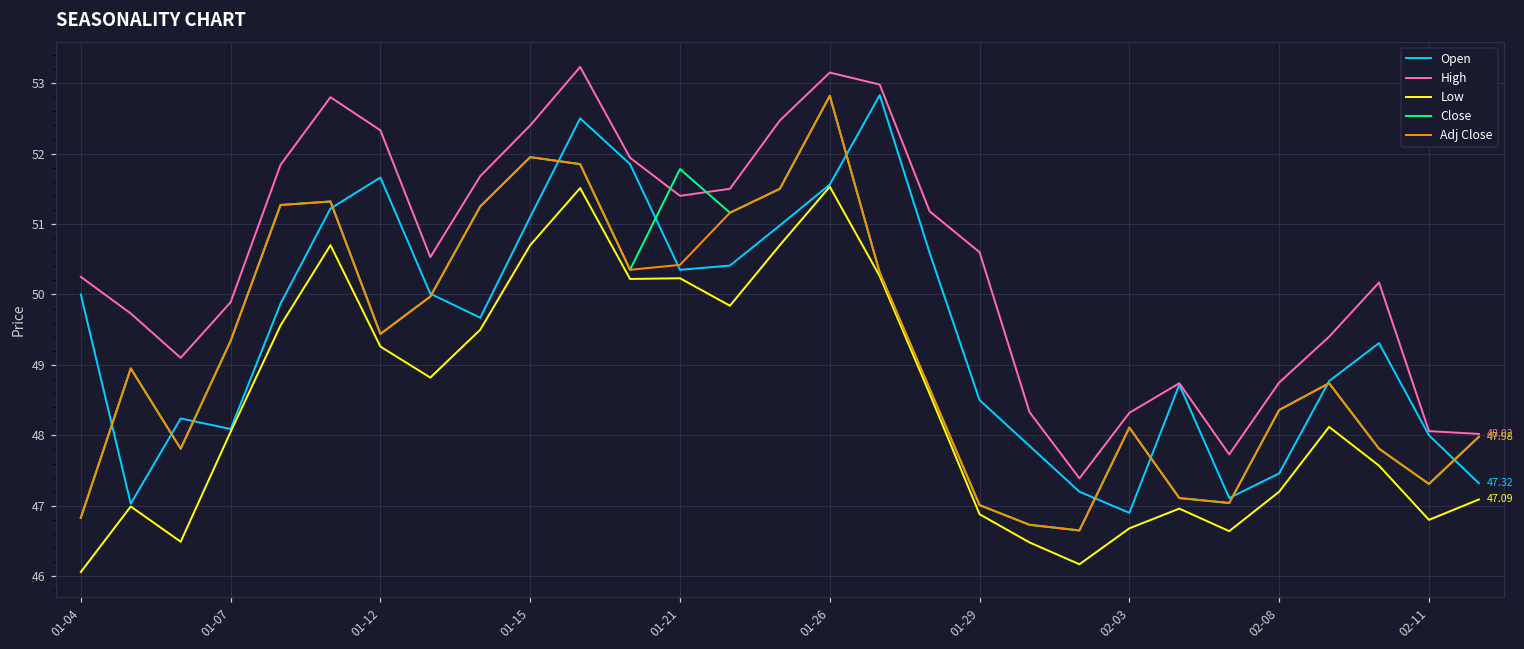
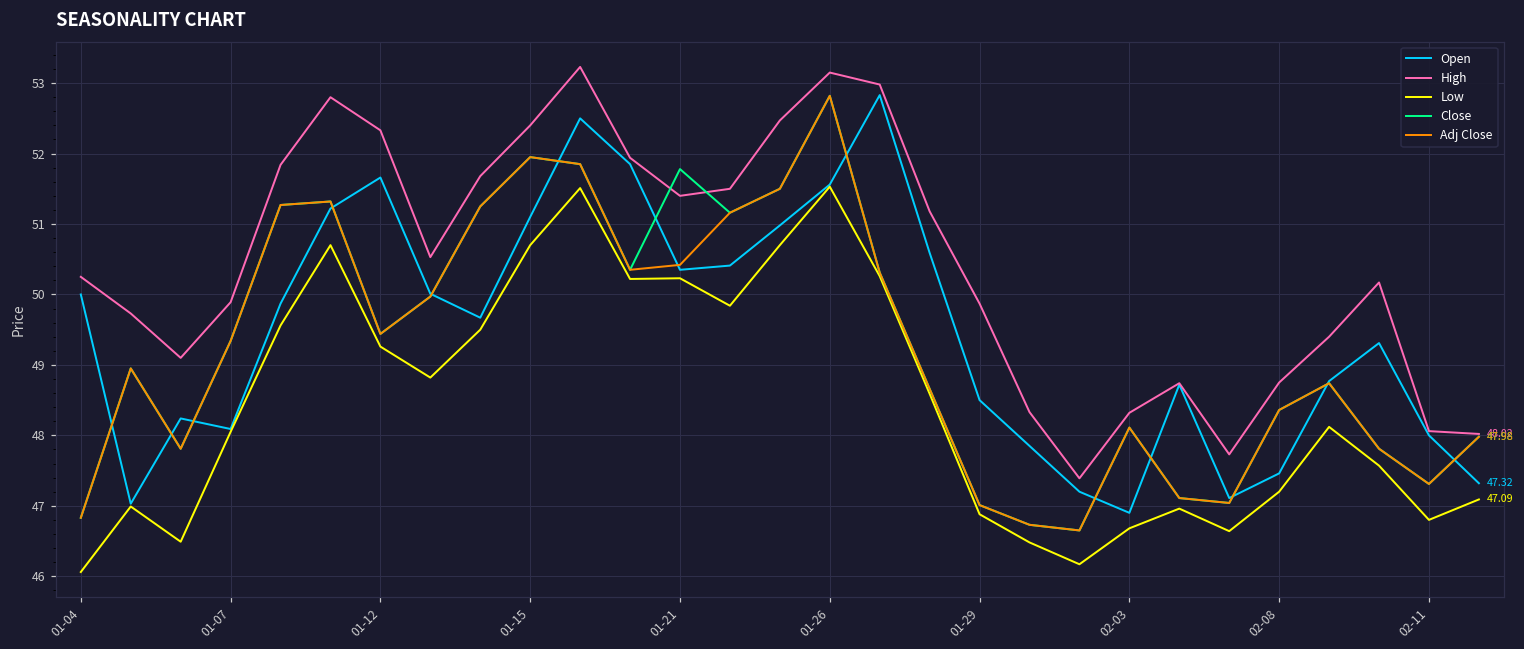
  {
    "Open": {
      "01-04": 50.0,
      "01-07": 48.1,
      "01-12": 51.7,
      "01-15": 51.1,
      "01-21": 50.4,
      "01-29": 48.5,
      "02-03": 46.9,
      "02-08": 47.5,
      "02-11": 48.0
    },
    "High": {
      "01-04": 50.3,
      "01-07": 49.9,
      "01-12": 52.3,
      "01-15": 52.4,
      "01-21": 51.4,
      "01-26": 53.2,
-     "01-29": 50.6,
+     "01-29": 49.9,
      "02-03": 48.3,
      "02-08": 48.8,
      "02-11": 48.1
    },
    "Low": {
      "01-04": 46.1,
      "01-07": 48.1,
      "01-12": 49.3,
      "01-15": 50.7,
      "01-21": 50.2,
      "01-29": 46.9,
      "02-03": 46.7,
      "02-08": 47.2,
      "02-11": 46.8
    },
    "Close": {
      "01-21": 51.8
    },
    "Adj Close": {
      "01-21": 50.4
    }
  }
